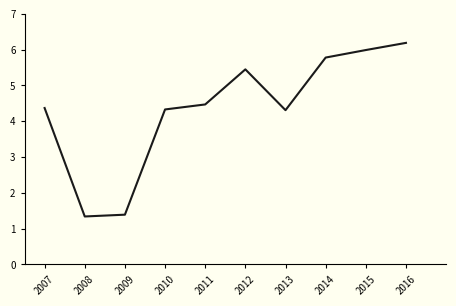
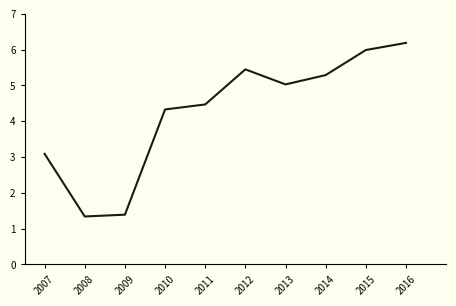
  {
-   "2007": 4.4,
+   "2007": 3.1,
    "2008": 1.3,
    "2009": 1.4,
    "2010": 4.3,
    "2011": 4.5,
    "2012": 5.5,
-   "2013": 4.3,
-   "2014": 5.8,
+   "2013": 5.0,
+   "2014": 5.3,
    "2015": 6.0,
    "2016": 6.2
  }
